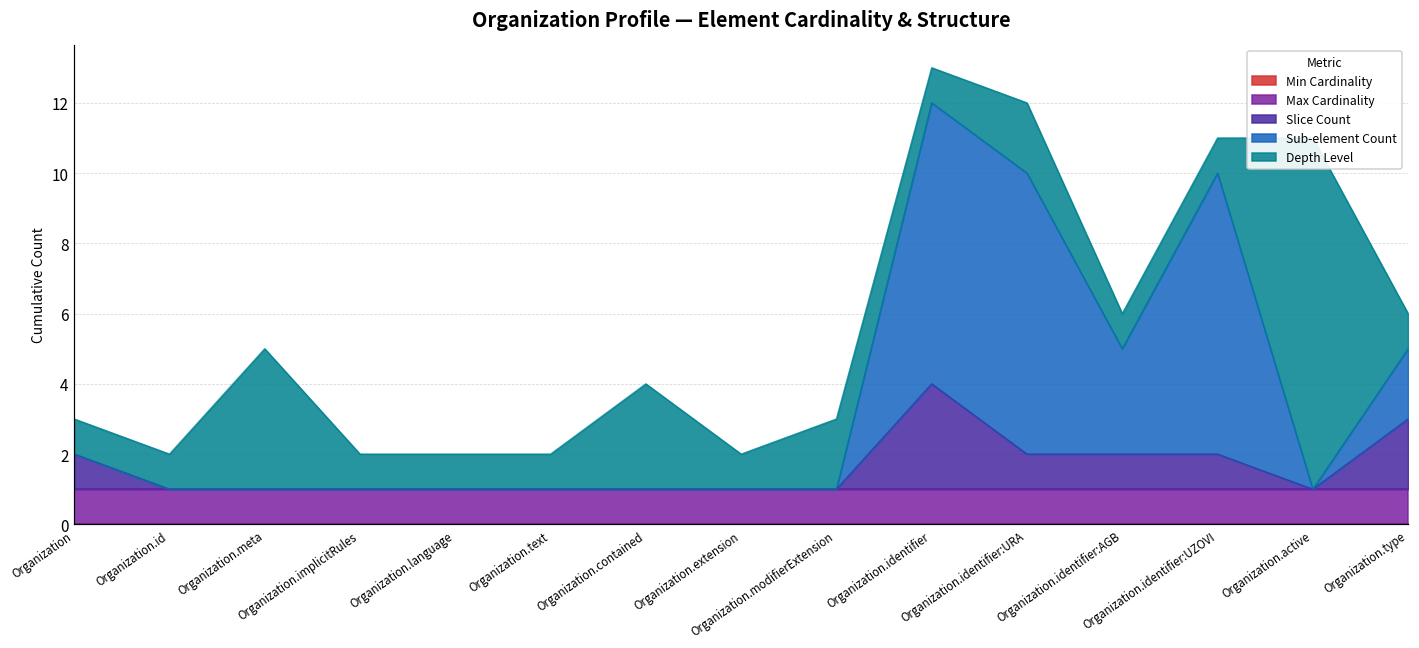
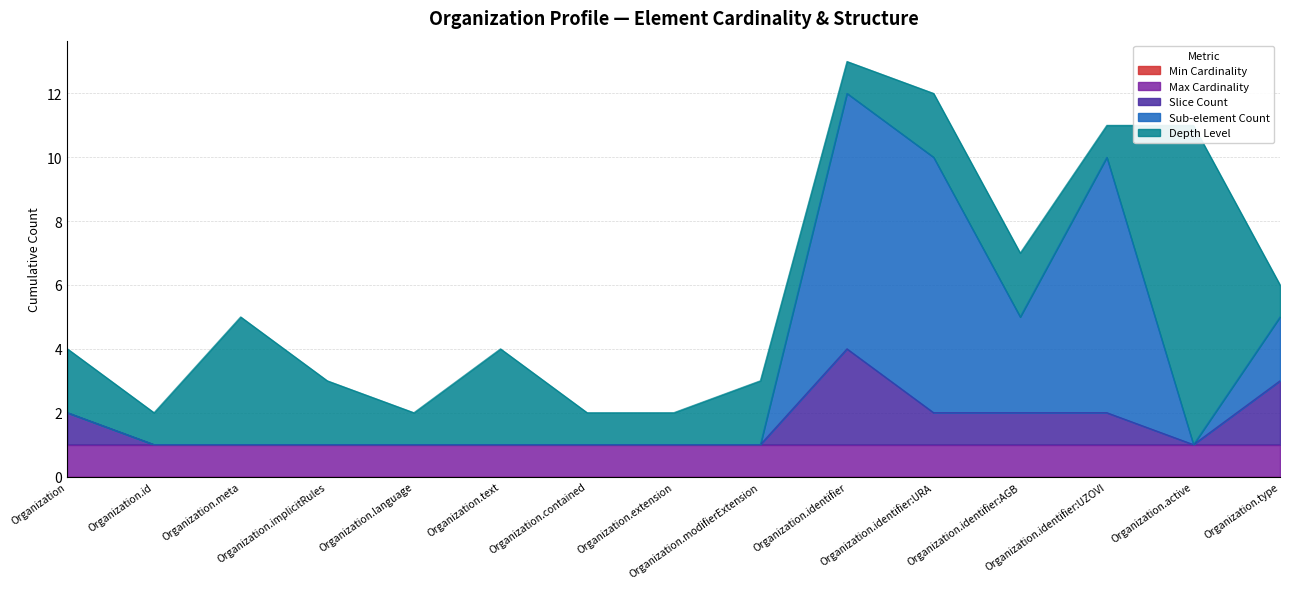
  {
    "Min Cardinality": {
      "Organization": 0,
      "Organization.id": 0,
      "Organization.meta": 0,
      "Organization.implicitRules": 0,
      "Organization.language": 0,
      "Organization.text": 0,
      "Organization.contained": 0,
      "Organization.extension": 0,
      "Organization.modifierExtension": 0,
      "Organization.identifier": 0,
      "Organization.identifier:URA": 0,
      "Organization.identifier:AGB": 0,
      "Organization.identifier:UZOVI": 0,
      "Organization.active": 0,
      "Organization.type": 0
    },
    "Sub-element Count": {
      "Organization.identifier": 8,
      "Organization.identifier:URA": 8,
      "Organization.identifier:AGB": 3,
      "Organization.identifier:UZOVI": 8,
      "Organization.type": 2
    },
    "Depth Level": {
-     "Organization": 1,
+     "Organization": 2,
      "Organization.id": 1,
      "Organization.meta": 4,
-     "Organization.implicitRules": 1,
+     "Organization.implicitRules": 2,
      "Organization.language": 1,
-     "Organization.text": 1,
-     "Organization.contained": 3,
+     "Organization.text": 3,
+     "Organization.contained": 1,
      "Organization.extension": 1,
      "Organization.modifierExtension": 2,
      "Organization.identifier": 1,
      "Organization.identifier:URA": 2,
-     "Organization.identifier:AGB": 1,
+     "Organization.identifier:AGB": 2,
      "Organization.identifier:UZOVI": 1,
      "Organization.type": 1
    }
  }
